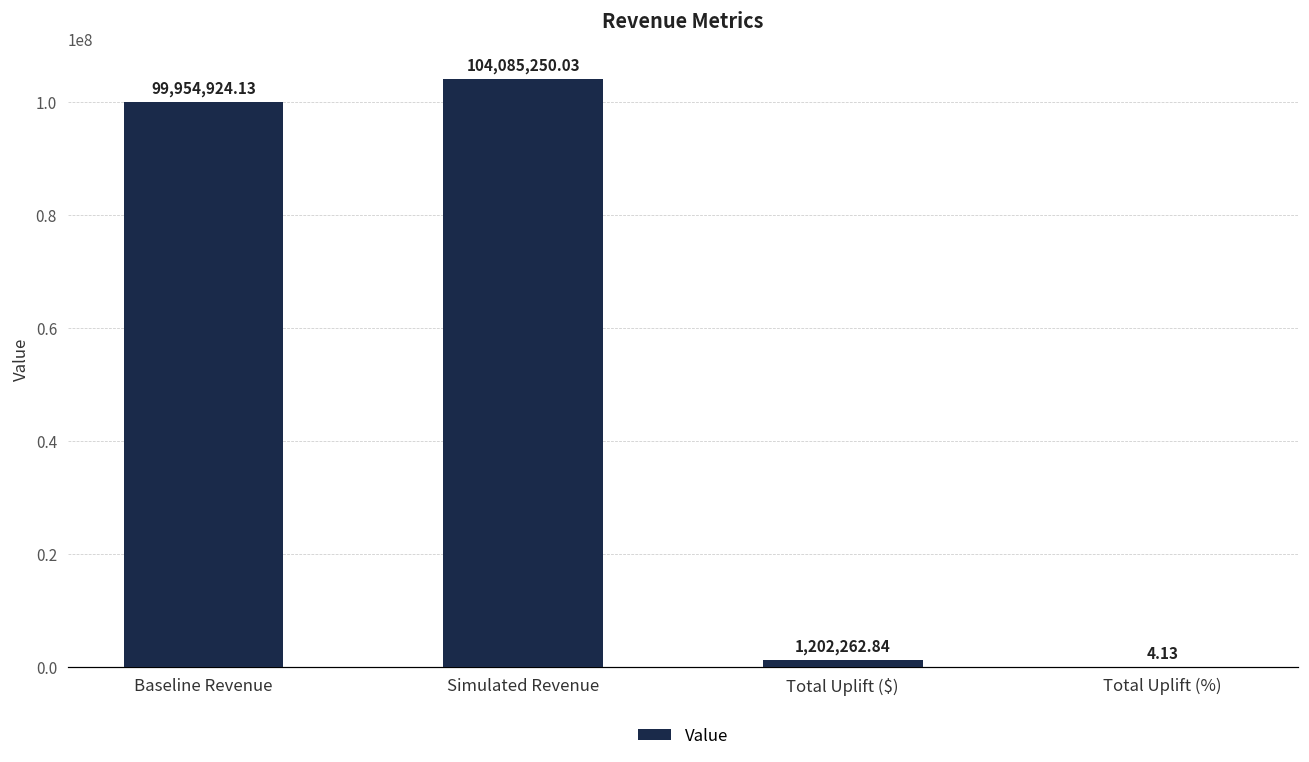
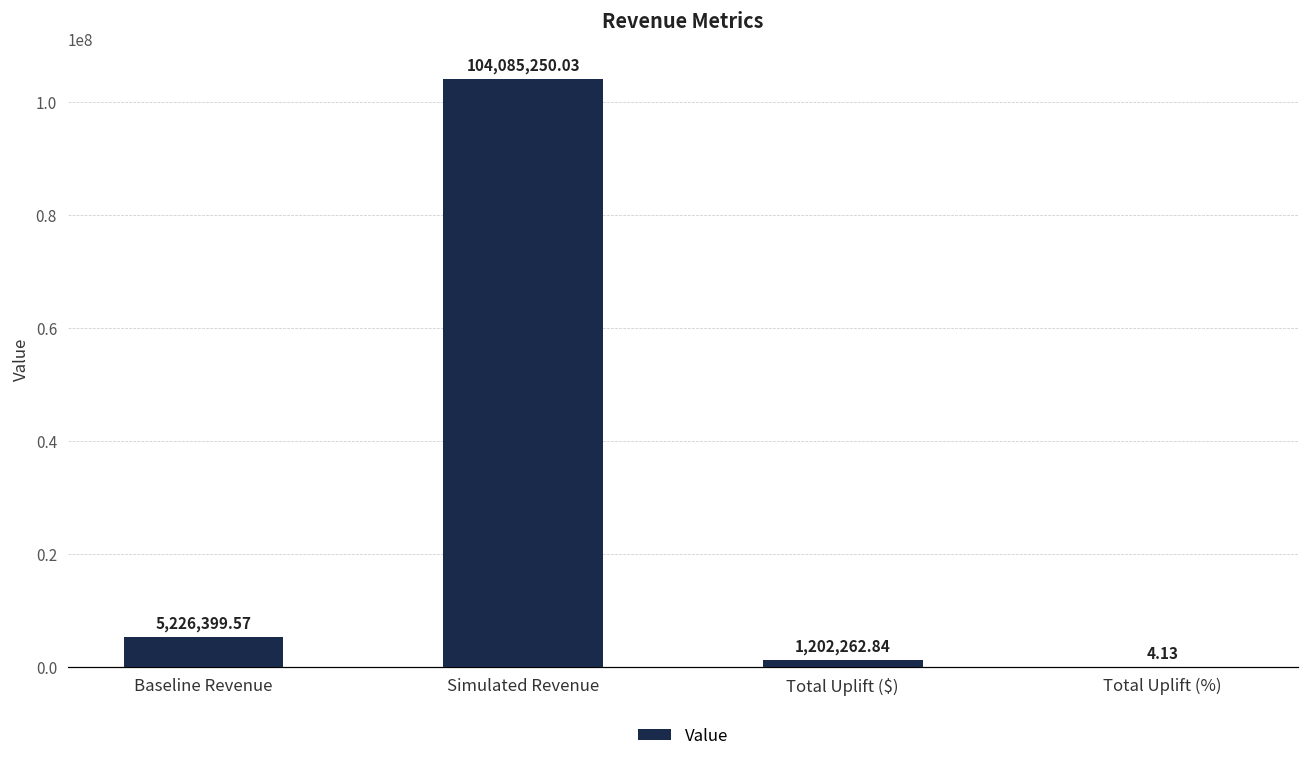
  {
-   "Baseline Revenue": "99,954,924.13",
+   "Baseline Revenue": "5,226,399.57",
    "Simulated Revenue": "104,085,250.03",
    "Total Uplift ($)": "1,202,262.84",
    "Total Uplift (%)": "4.13"
  }
